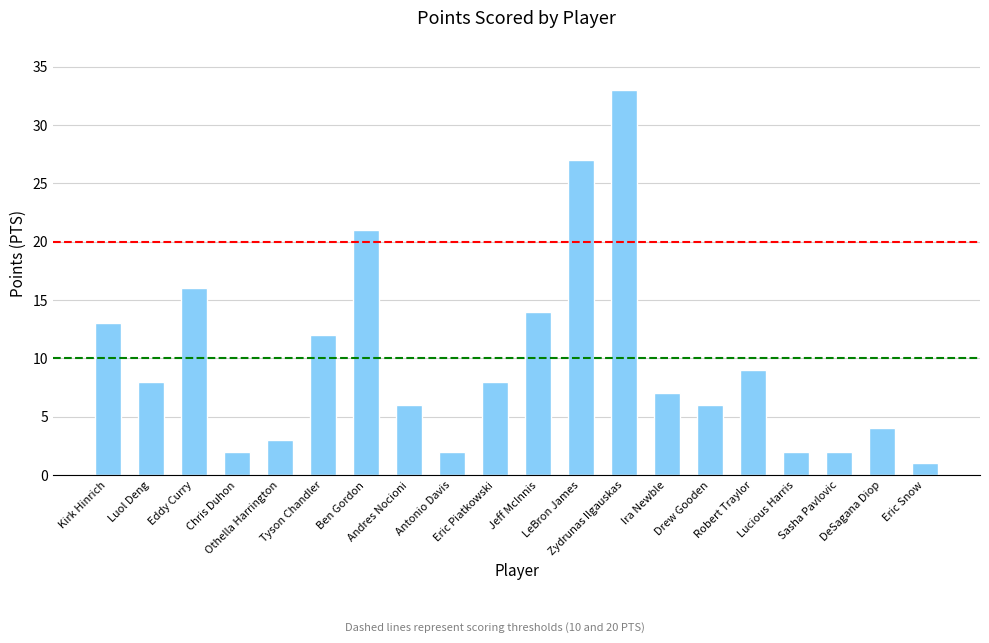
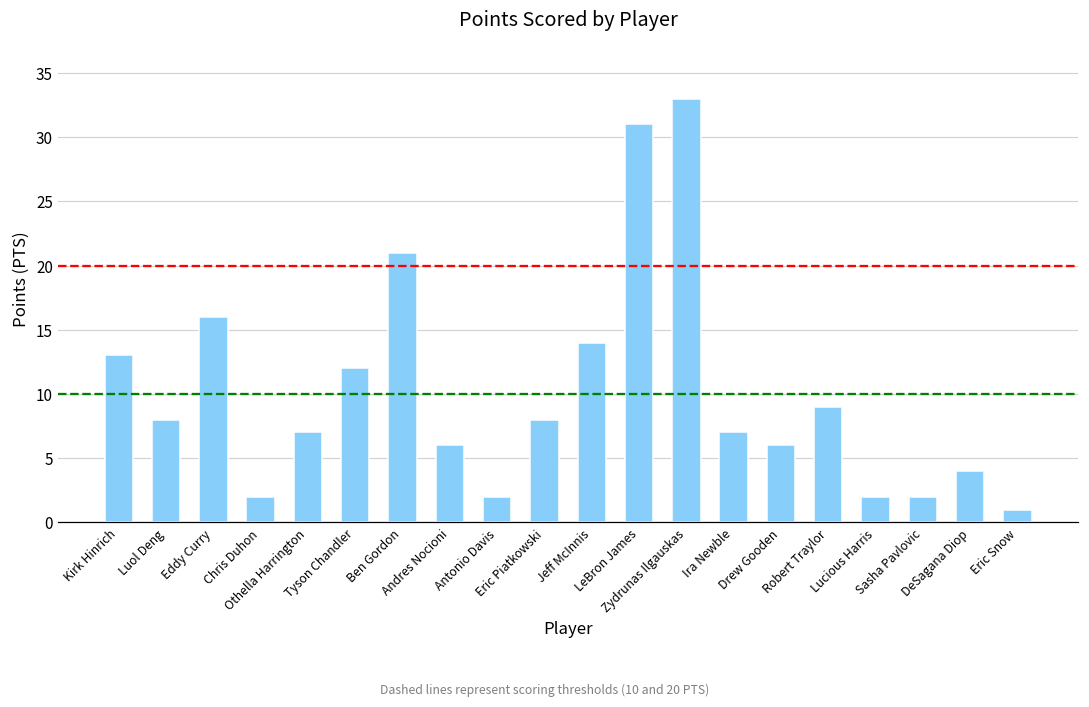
  {
    "Kirk Hinrich": 13,
    "Luol Deng": 8,
    "Eddy Curry": 16,
    "Chris Duhon": 2,
-   "Othella Harrington": 3,
+   "Othella Harrington": 7,
    "Tyson Chandler": 12,
    "Ben Gordon": 21,
    "Andres Nocioni": 6,
    "Antonio Davis": 2,
    "Eric Piatkowski": 8,
    "Jeff McInnis": 14,
-   "LeBron James": 27,
+   "LeBron James": 31,
    "Zydrunas Ilgauskas": 33,
    "Ira Newble": 7,
    "Drew Gooden": 6,
    "Robert Traylor": 9,
    "Lucious Harris": 2,
    "Sasha Pavlovic": 2,
    "DeSagana Diop": 4,
    "Eric Snow": 1
  }
